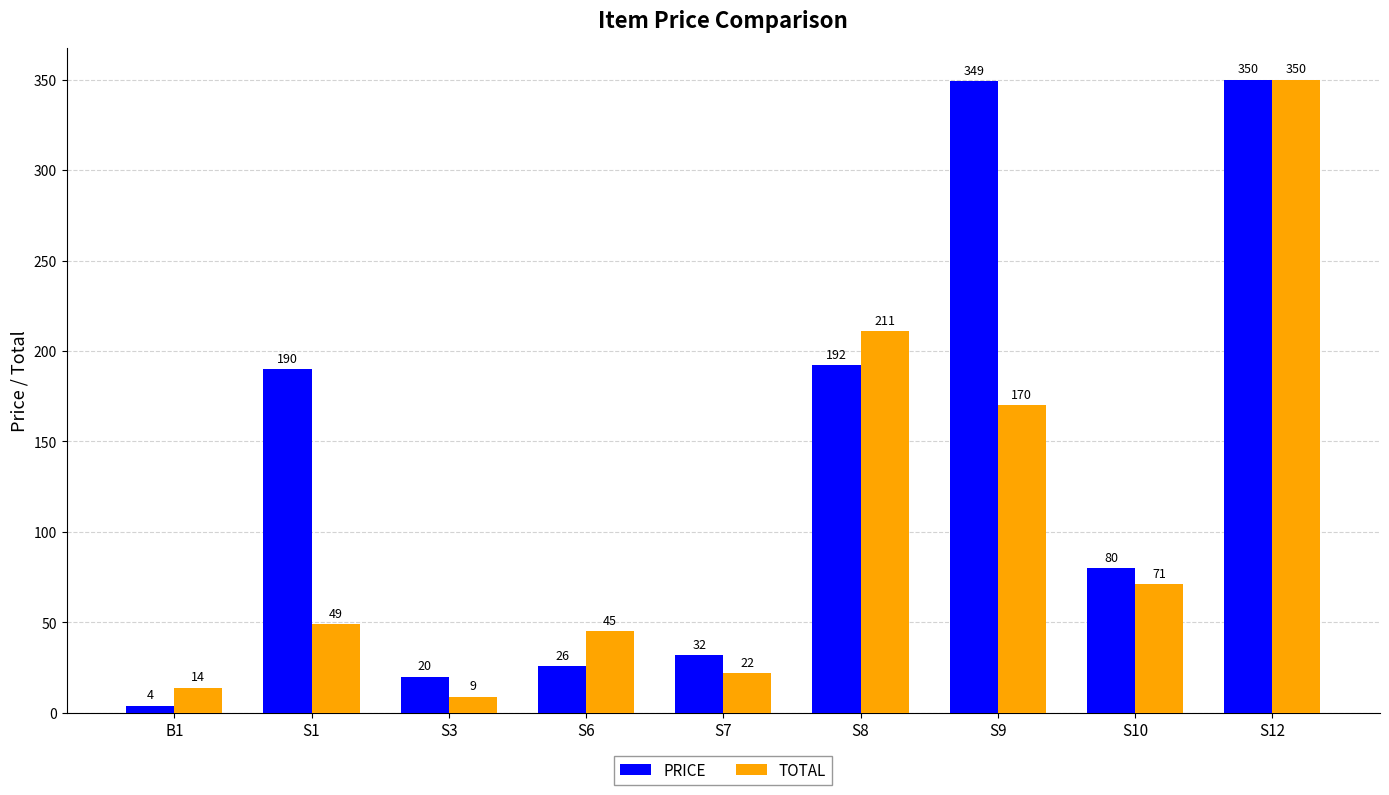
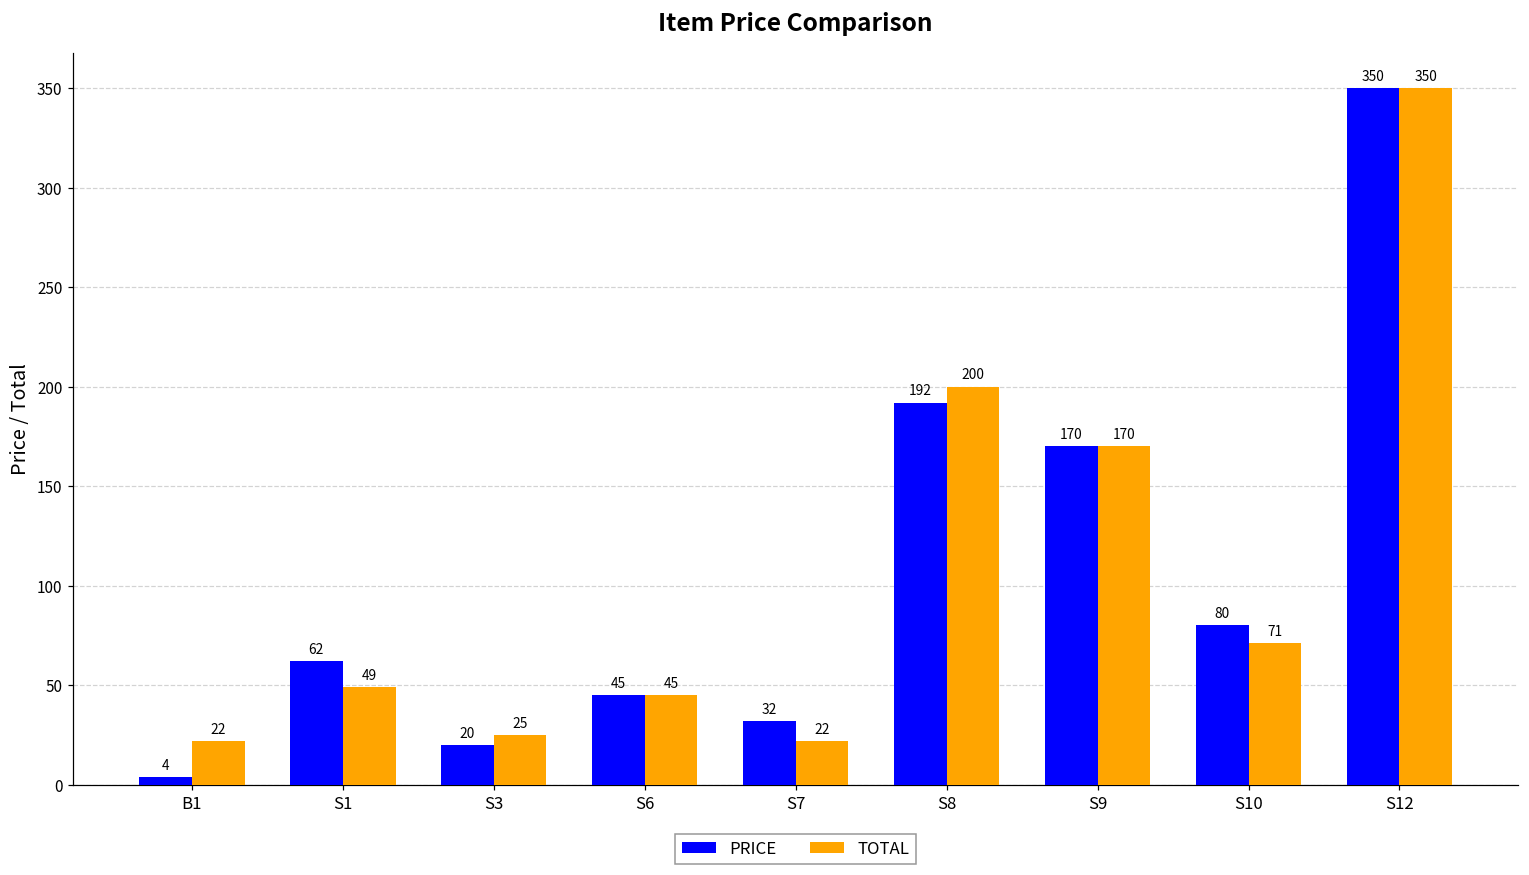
  {
    "PRICE": {
      "B1": 4,
-     "S1": 190,
+     "S1": 62,
      "S3": 20,
-     "S6": 26,
+     "S6": 45,
      "S7": 32,
      "S8": 192,
-     "S9": 349,
+     "S9": 170,
      "S10": 80,
      "S12": 350
    },
    "TOTAL": {
-     "B1": 14,
+     "B1": 22,
      "S1": 49,
-     "S3": 9,
+     "S3": 25,
      "S6": 45,
      "S7": 22,
-     "S8": 211,
+     "S8": 200,
      "S9": 170,
      "S10": 71,
      "S12": 350
    }
  }
